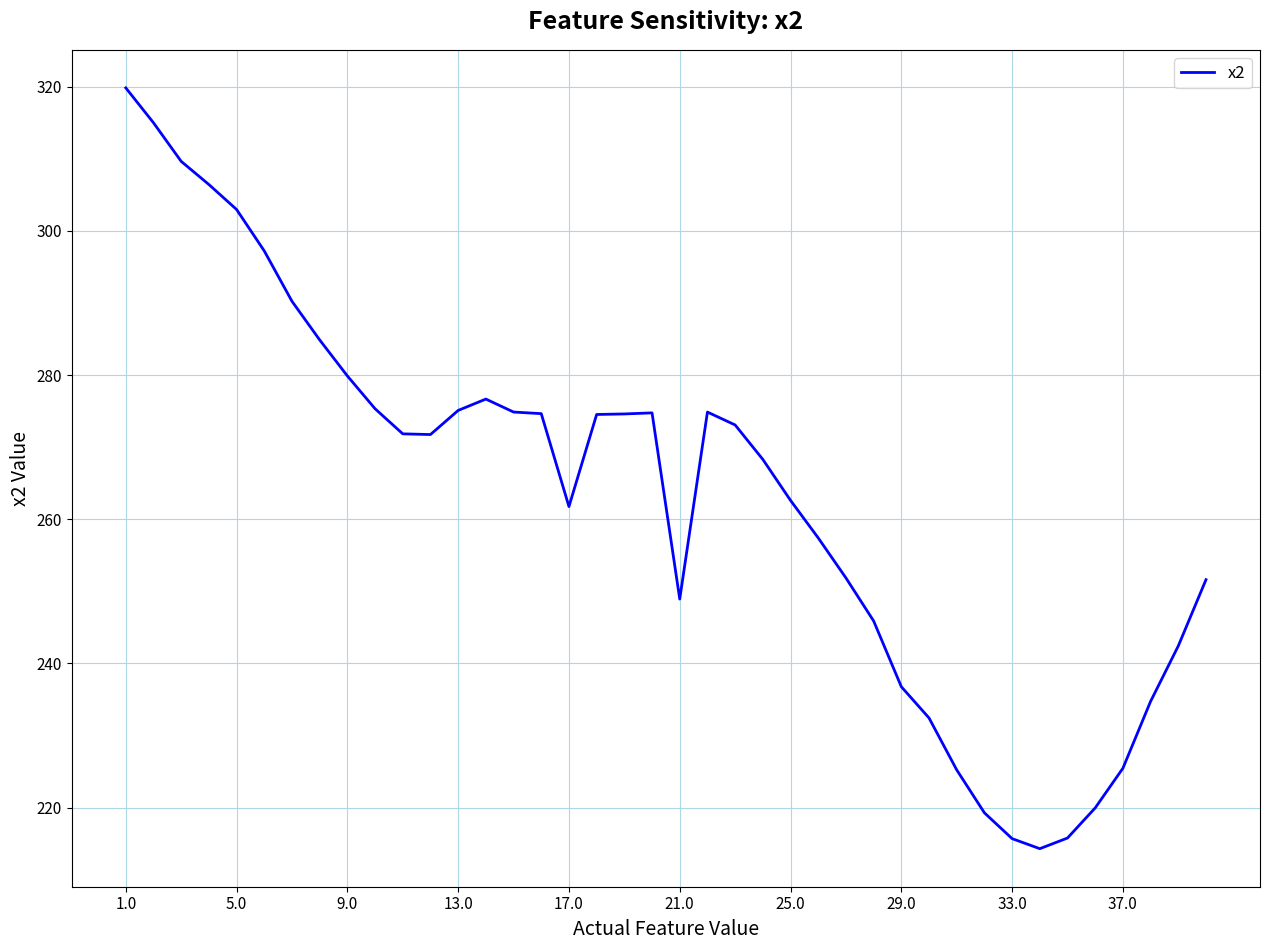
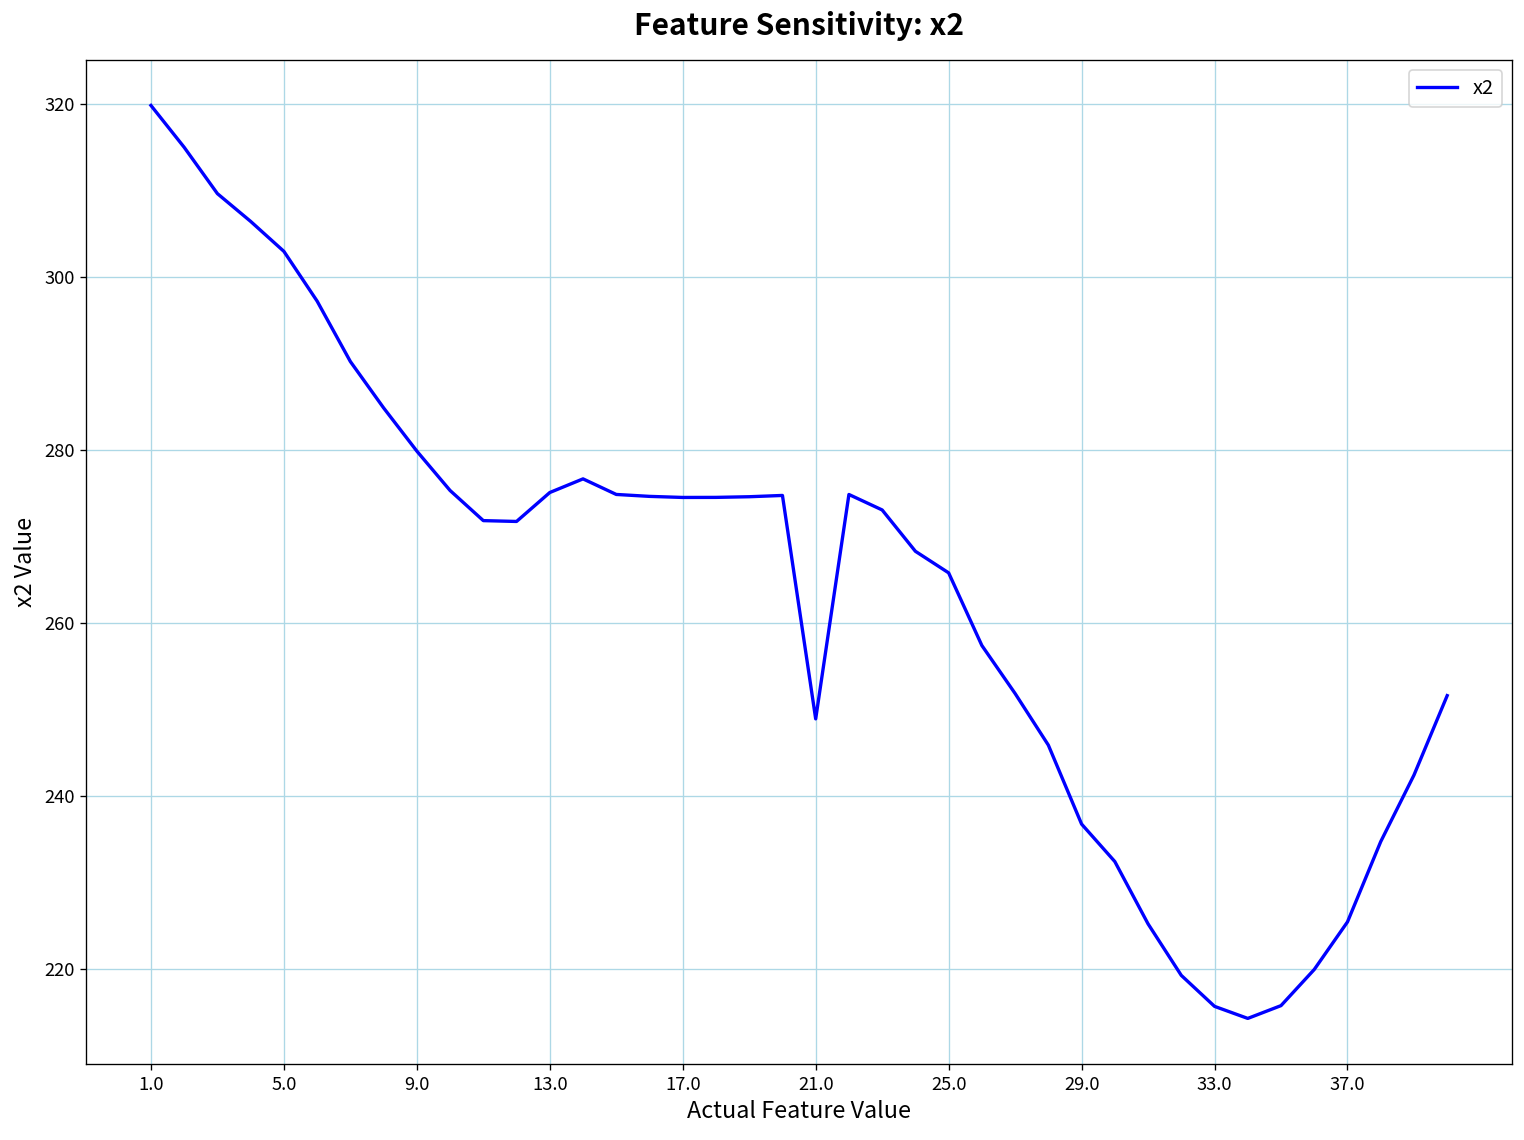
  {
    "1.0": 320,
    "5.0": 303,
    "9.0": 280,
    "13.0": 275,
-   "17.0": 262,
+   "17.0": 275,
    "21.0": 249,
-   "25.0": 263,
+   "25.0": 266,
    "29.0": 237,
    "33.0": 216,
    "37.0": 225
  }
